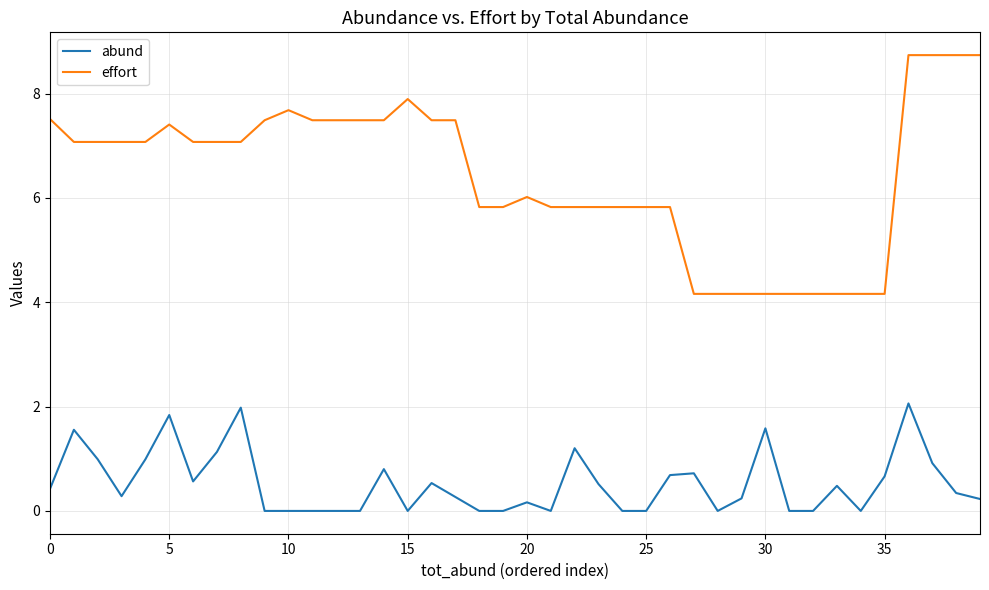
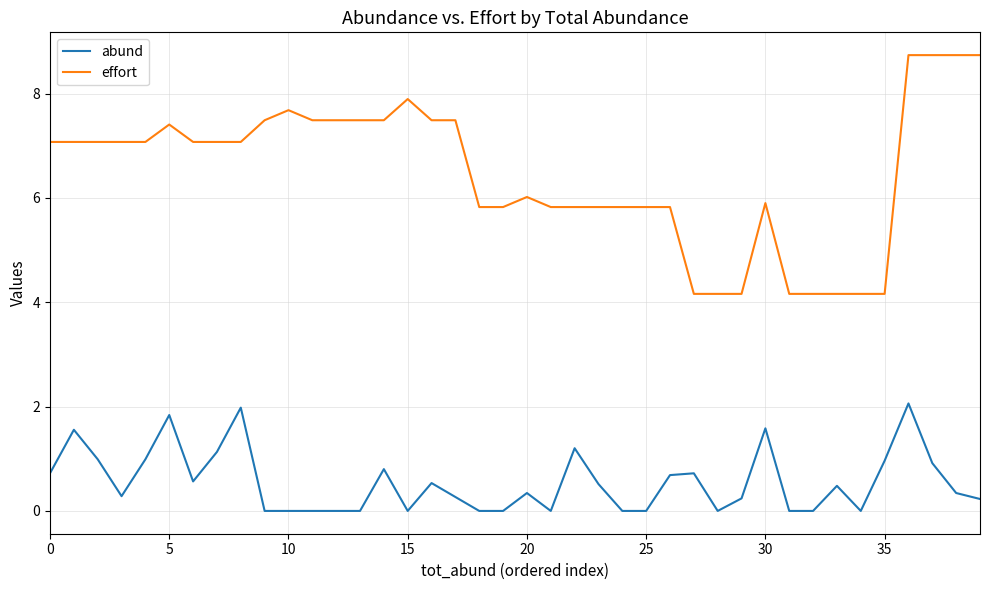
  {
    "abund": {
-     "0": 0.4,
+     "0": 0.7,
      "5": 1.8,
      "10": 0.0,
      "15": 0.0,
-     "20": 0.2,
+     "20": 0.3,
      "25": 0.0,
      "30": 1.6,
-     "35": 0.7
+     "35": 1.0
    },
    "effort": {
-     "0": 7.5,
+     "0": 7.1,
      "5": 7.4,
      "10": 7.7,
      "15": 7.9,
      "20": 6.0,
      "25": 5.8,
-     "30": 4.2,
+     "30": 5.9,
      "35": 4.2
    }
  }
